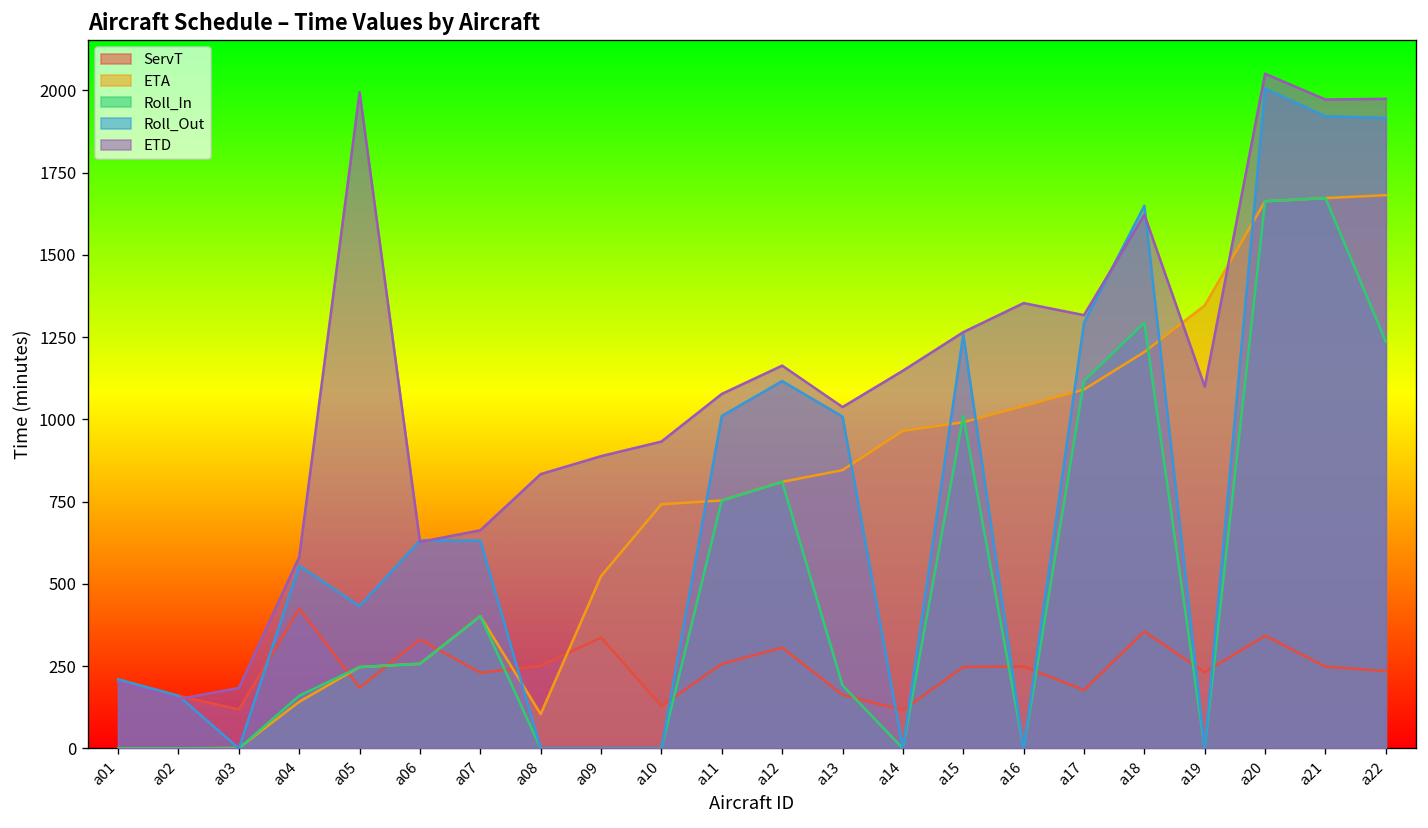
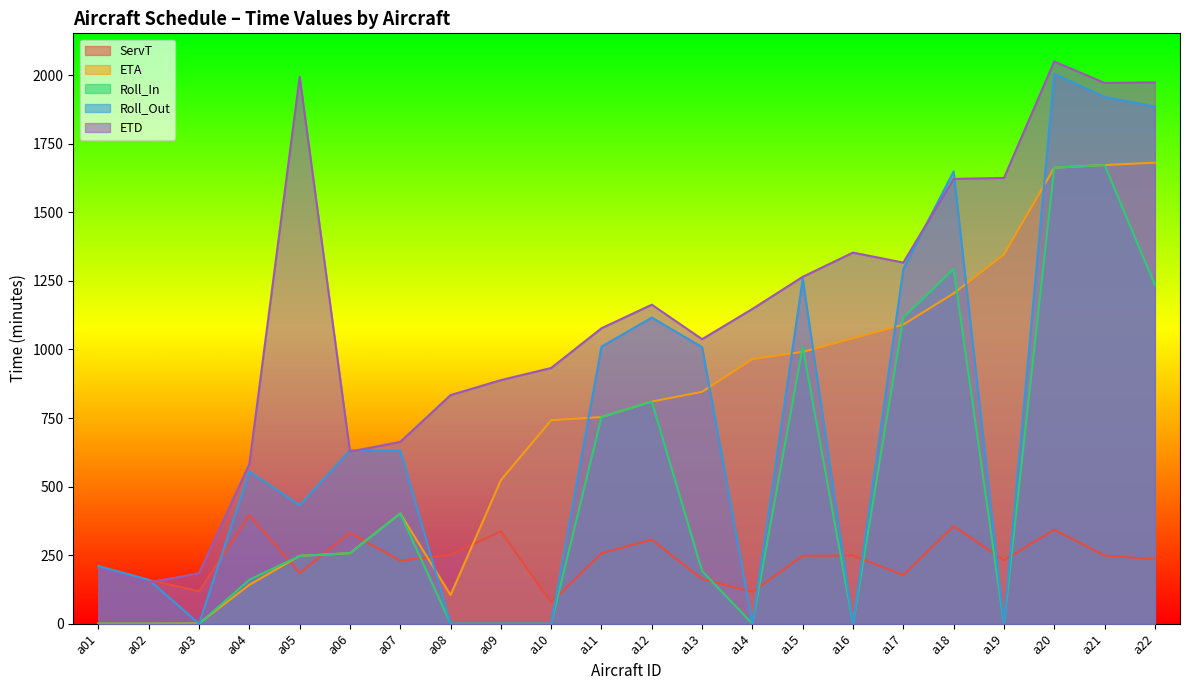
  {
    "ServT": {
      "a03": 120,
-     "a04": 430,
+     "a04": 400,
      "a05": 180,
      "a06": 330,
      "a07": 230,
      "a08": 250,
      "a09": 340,
-     "a10": 130,
+     "a10": 80,
      "a11": 260,
      "a12": 310,
      "a13": 160,
      "a14": 120,
      "a15": 250,
      "a16": 250,
      "a17": 180,
      "a18": 360,
      "a19": 230,
      "a20": 340,
      "a21": 250,
      "a22": 230
    },
    "ETA": {
      "a04": 140,
      "a08": 100,
      "a09": 520,
      "a10": 740,
      "a13": 850,
      "a14": 960,
      "a15": 990,
      "a16": 1040,
      "a17": 1090,
      "a18": 1200,
      "a19": 1350,
      "a22": 1680
    },
    "Roll_In": {
      "a04": 160,
      "a13": 190,
      "a15": 1010,
      "a17": 1120,
      "a18": 1290,
      "a22": 1240
    },
    "Roll_Out": {
      "a04": 560,
      "a05": 430,
      "a07": 630,
      "a11": 1010,
      "a12": 1120,
      "a13": 1010,
      "a17": 1290,
      "a18": 1650,
      "a20": 2010,
      "a21": 1920,
-     "a22": 1920
+     "a22": 1890
    },
    "ETD": {
      "a01": 200,
      "a02": 150,
      "a03": 180,
      "a04": 580,
      "a05": 1990,
      "a07": 660,
      "a08": 830,
      "a09": 890,
      "a10": 930,
      "a11": 1080,
      "a12": 1160,
      "a13": 1040,
      "a14": 1150,
      "a16": 1350,
      "a17": 1320,
      "a18": 1620,
-     "a19": 1100,
+     "a19": 1630,
      "a20": 2050,
      "a21": 1970,
      "a22": 1970
    }
  }
